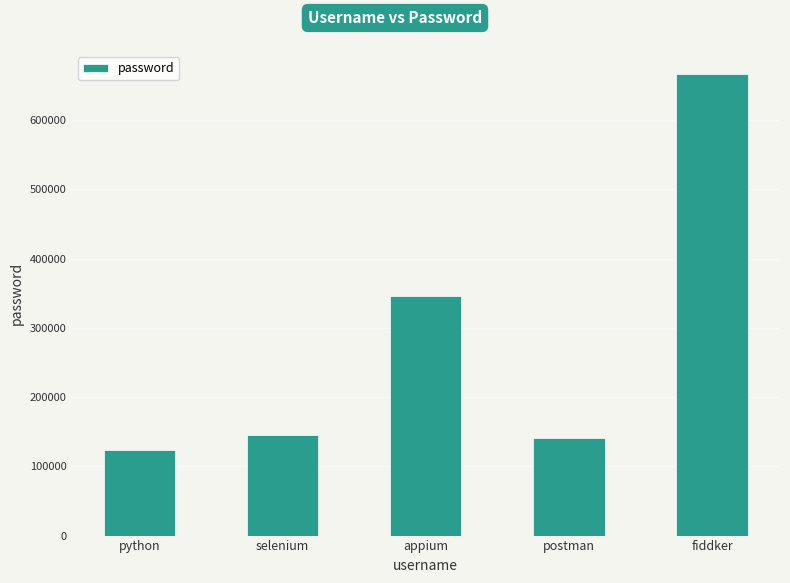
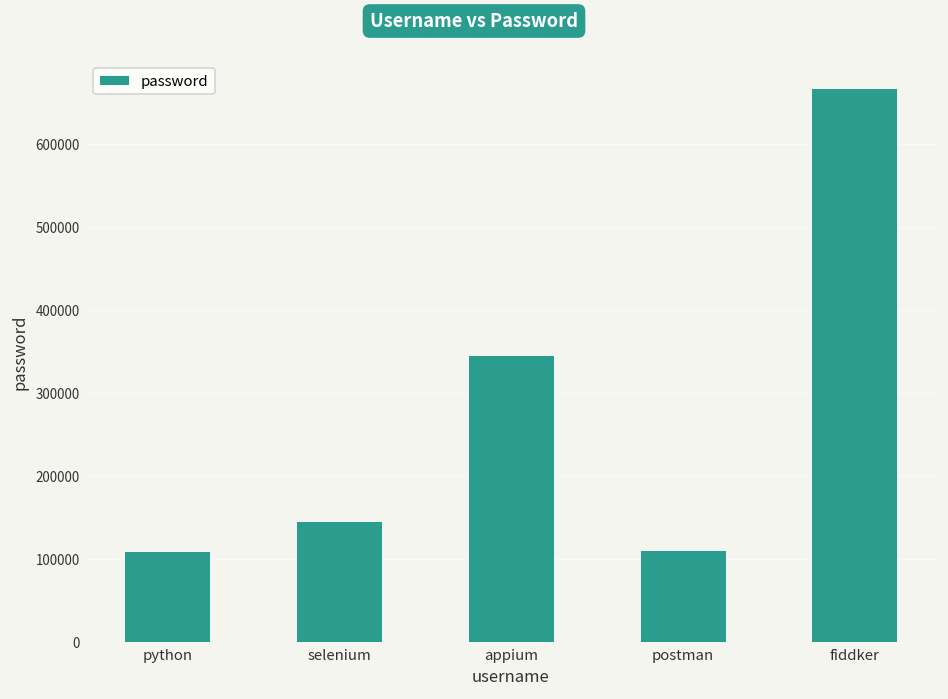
  {
-   "python": 120000,
+   "python": 110000,
    "selenium": 150000,
    "appium": 350000,
-   "postman": 140000,
+   "postman": 110000,
    "fiddker": 670000
  }
